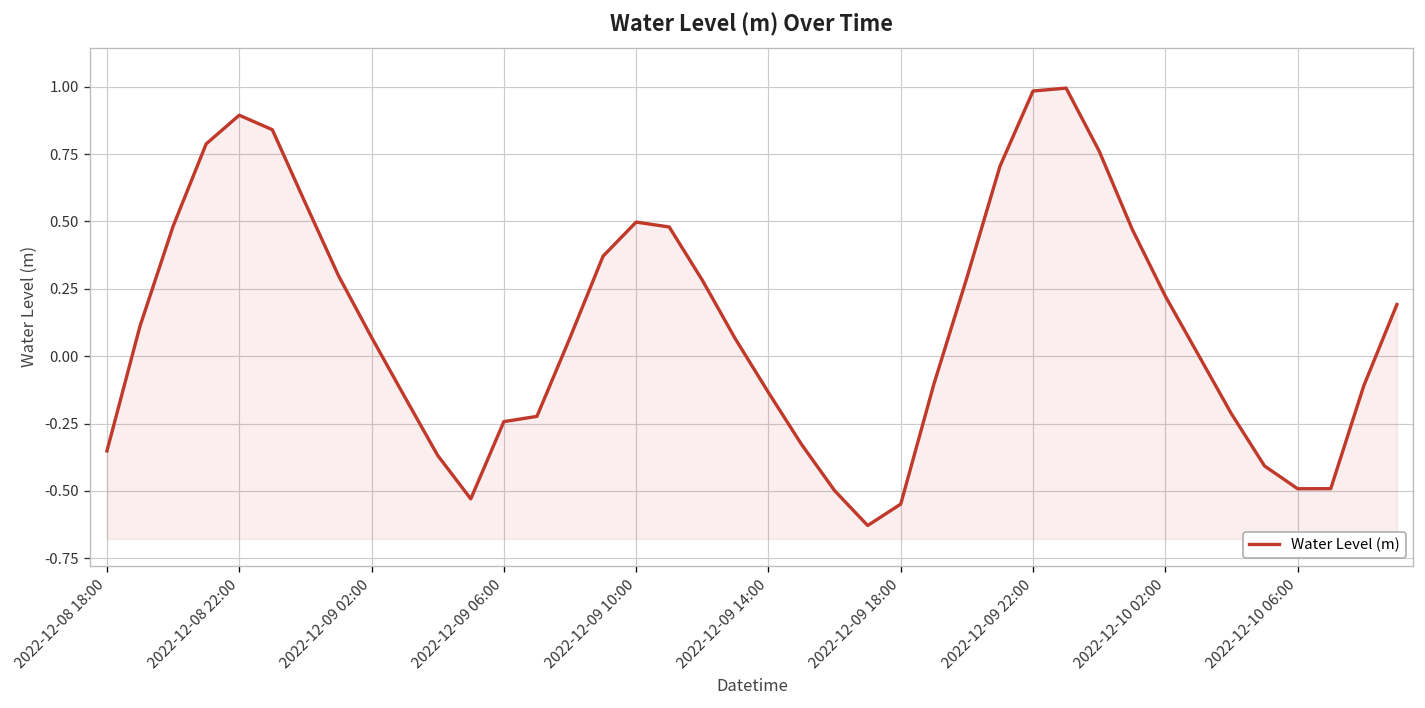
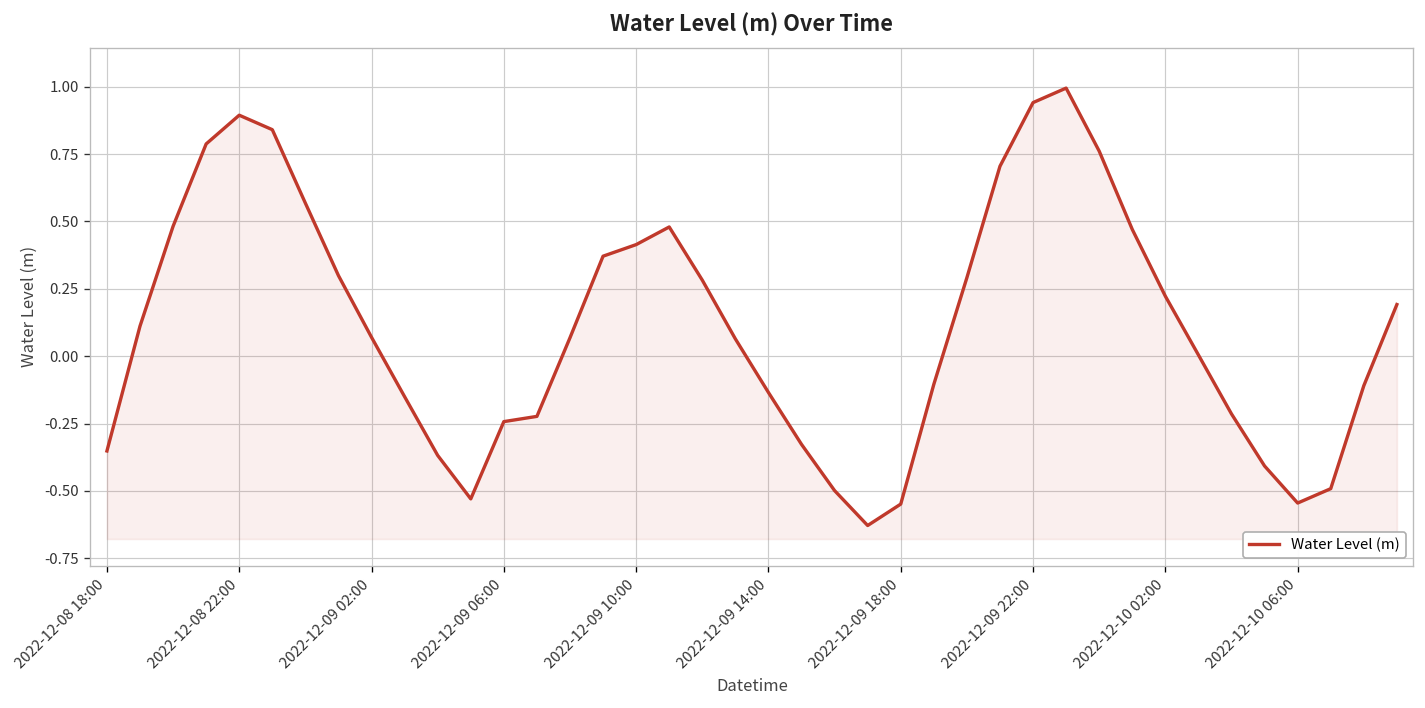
  {
    "2022-12-08 18:00": -0.35,
    "2022-12-08 22:00": 0.89,
    "2022-12-09 02:00": 0.07,
    "2022-12-09 06:00": -0.24,
-   "2022-12-09 10:00": 0.50,
+   "2022-12-09 10:00": 0.41,
    "2022-12-09 14:00": -0.13,
    "2022-12-09 18:00": -0.55,
-   "2022-12-09 22:00": 0.98,
+   "2022-12-09 22:00": 0.94,
    "2022-12-10 02:00": 0.22,
-   "2022-12-10 06:00": -0.49
+   "2022-12-10 06:00": -0.54
  }
